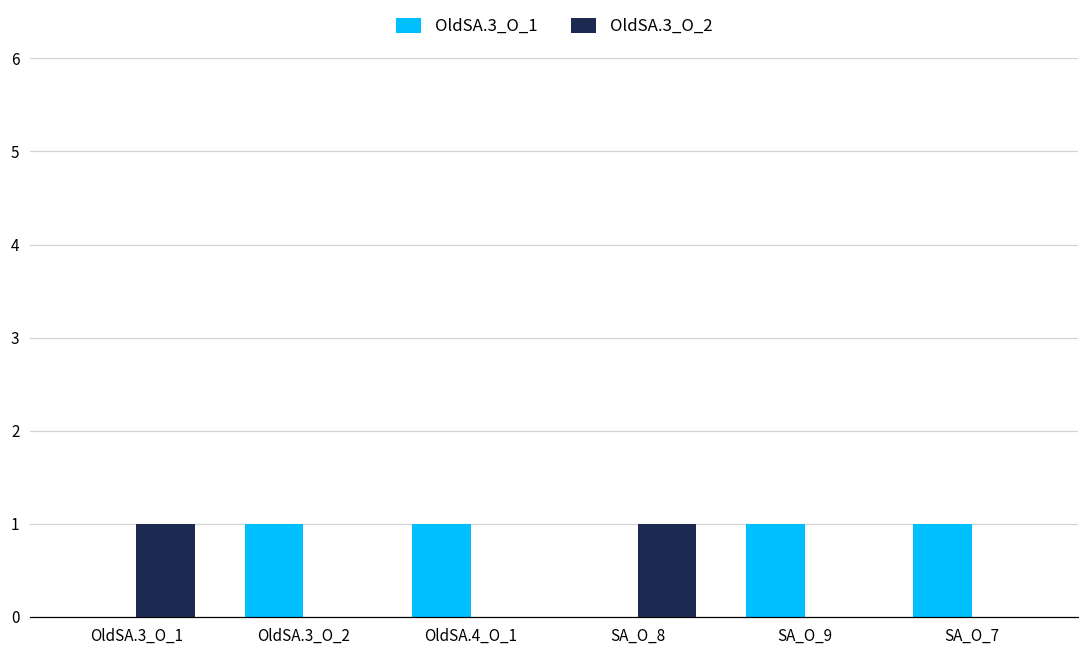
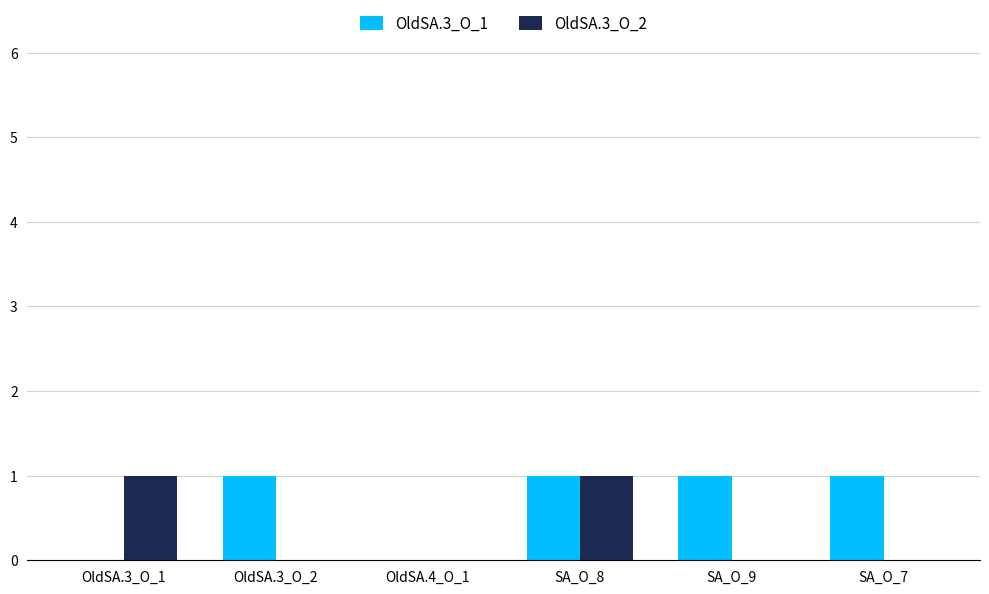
  {
    "OldSA.3_O_1": {
      "OldSA.3_O_1": 0,
      "OldSA.3_O_2": 1,
-     "OldSA.4_O_1": 1,
-     "SA_O_8": 0,
+     "OldSA.4_O_1": 0,
+     "SA_O_8": 1,
      "SA_O_9": 1,
      "SA_O_7": 1
    },
    "OldSA.3_O_2": {
      "OldSA.3_O_1": 1,
      "OldSA.3_O_2": 0,
      "OldSA.4_O_1": 0,
      "SA_O_8": 1,
      "SA_O_9": 0,
      "SA_O_7": 0
    }
  }
